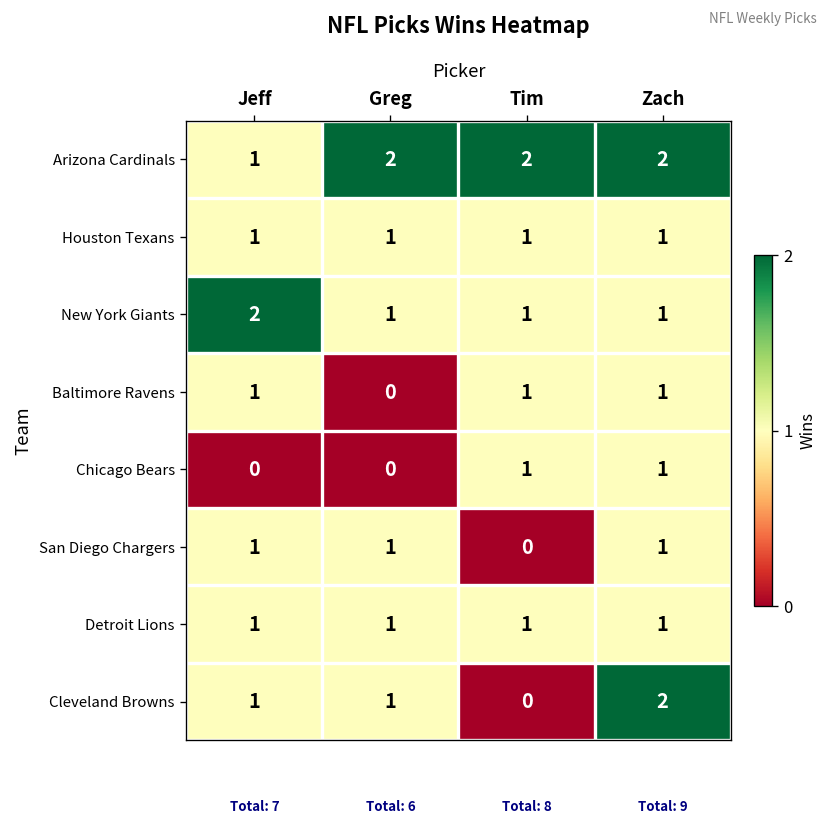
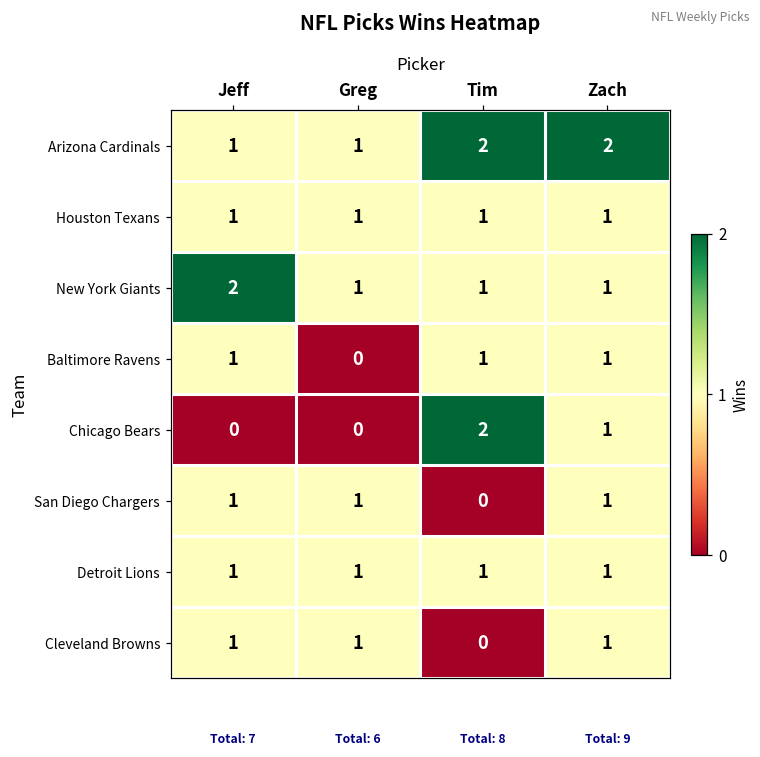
  {
    "Arizona Cardinals": {
      "Jeff": 1,
-     "Greg": 2,
+     "Greg": 1,
      "Tim": 2,
      "Zach": 2
    },
    "Houston Texans": {
      "Jeff": 1,
      "Greg": 1,
      "Tim": 1,
      "Zach": 1
    },
    "New York Giants": {
      "Jeff": 2,
      "Greg": 1,
      "Tim": 1,
      "Zach": 1
    },
    "Baltimore Ravens": {
      "Jeff": 1,
      "Greg": 0,
      "Tim": 1,
      "Zach": 1
    },
    "Chicago Bears": {
      "Jeff": 0,
      "Greg": 0,
-     "Tim": 1,
+     "Tim": 2,
      "Zach": 1
    },
    "San Diego Chargers": {
      "Jeff": 1,
      "Greg": 1,
      "Tim": 0,
      "Zach": 1
    },
    "Detroit Lions": {
      "Jeff": 1,
      "Greg": 1,
      "Tim": 1,
      "Zach": 1
    },
    "Cleveland Browns": {
      "Jeff": 1,
      "Greg": 1,
      "Tim": 0,
-     "Zach": 2
+     "Zach": 1
    }
  }
